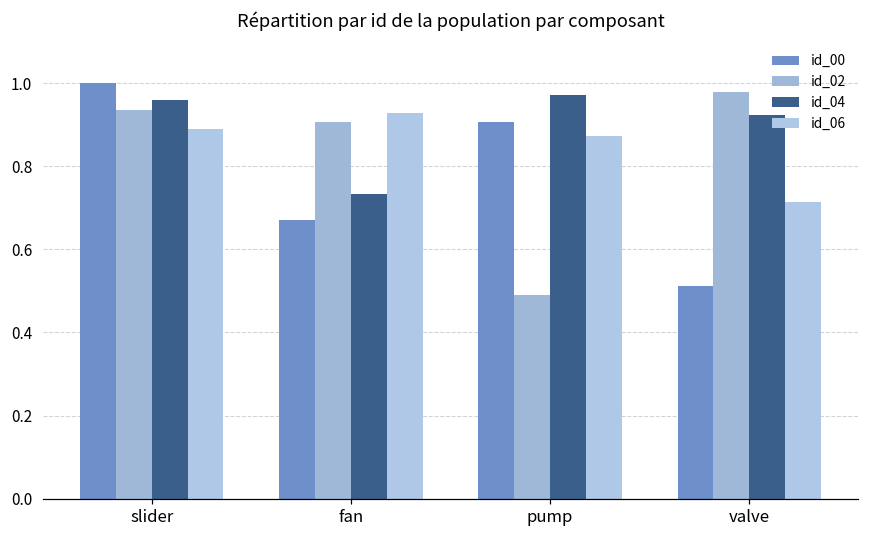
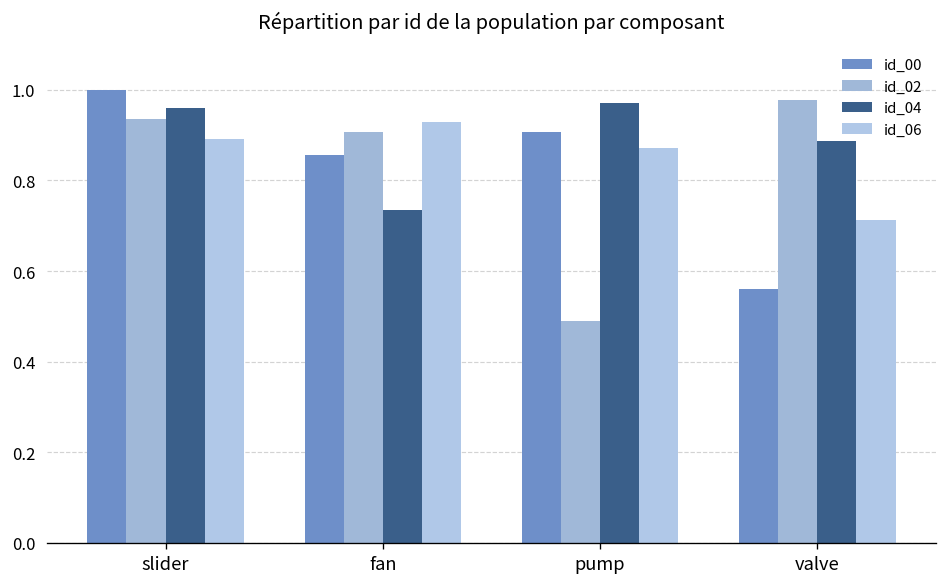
  {
    "id_00": {
      "slider": 1.00,
-     "fan": 0.67,
+     "fan": 0.86,
      "pump": 0.91,
-     "valve": 0.51
+     "valve": 0.56
    },
    "id_04": {
      "slider": 0.96,
      "fan": 0.73,
      "pump": 0.97,
-     "valve": 0.92
+     "valve": 0.89
    }
  }
